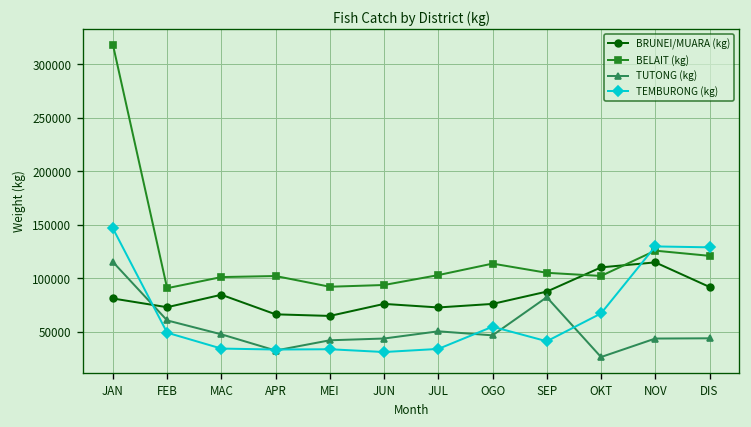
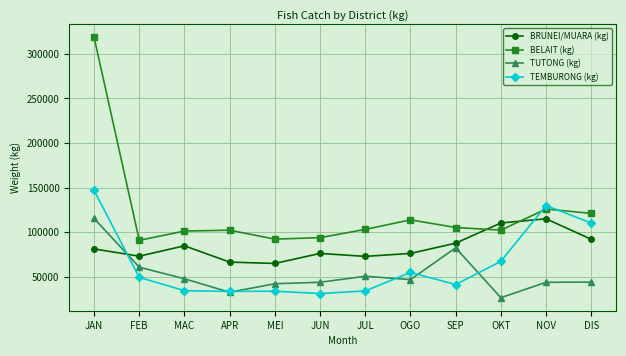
  {
    "BRUNEI/MUARA (kg)": {
      "JAN": 80000,
      "FEB": 70000,
      "MAC": 80000,
      "APR": 70000,
      "MEI": 60000,
      "JUN": 80000,
      "JUL": 70000,
      "OGO": 80000,
      "SEP": 90000,
      "OKT": 110000,
      "NOV": 110000,
      "DIS": 90000
    },
    "TEMBURONG (kg)": {
      "JAN": 150000,
      "FEB": 50000,
      "MAC": 30000,
      "MEI": 30000,
      "JUN": 30000,
      "JUL": 30000,
      "OGO": 50000,
      "SEP": 40000,
      "OKT": 70000,
      "NOV": 130000,
-     "DIS": 130000
+     "DIS": 110000
    }
  }
